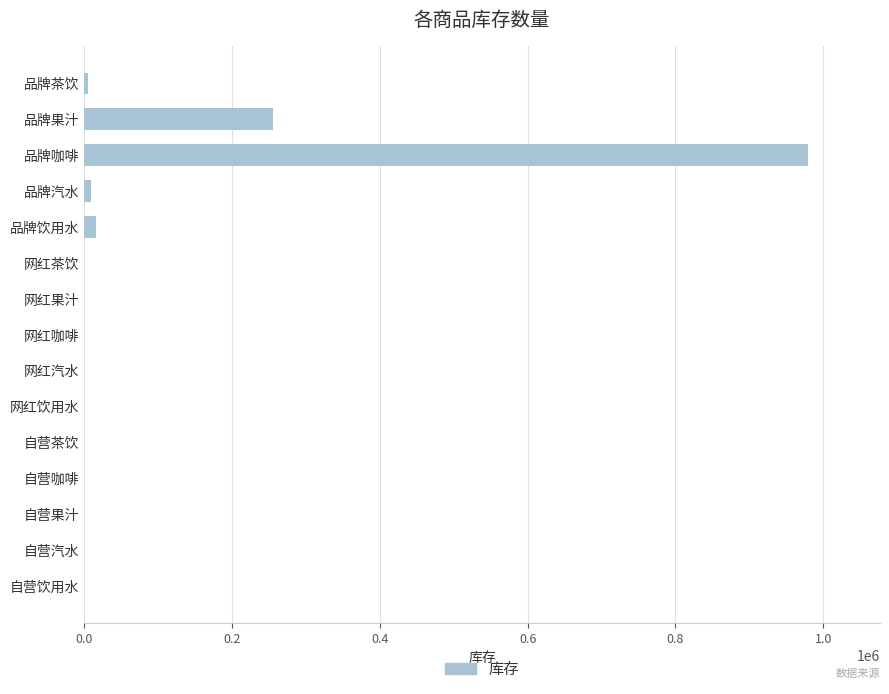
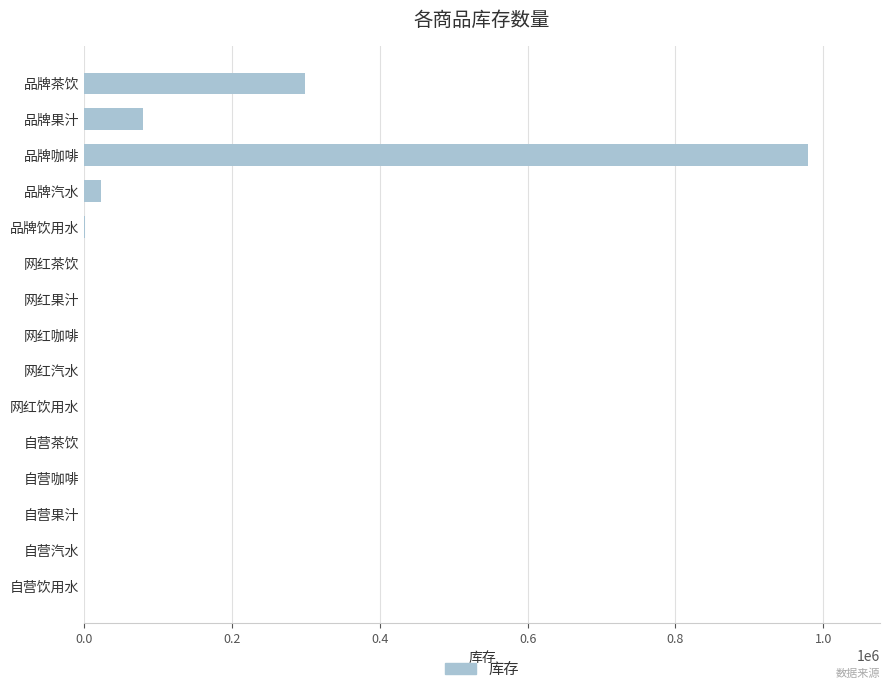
  {
-   "品牌茶饮": 10000,
-   "品牌果汁": 250000,
+   "品牌茶饮": 300000,
+   "品牌果汁": 80000,
    "品牌咖啡": 980000,
-   "品牌汽水": 10000,
-   "品牌饮用水": 20000,
+   "品牌汽水": 20000,
+   "品牌饮用水": 0,
    "网红茶饮": 0,
    "网红果汁": 0,
    "网红咖啡": 0,
    "网红汽水": 0,
    "网红饮用水": 0,
    "自营茶饮": 0,
    "自营咖啡": 0,
    "自营果汁": 0,
    "自营汽水": 0,
    "自营饮用水": 0
  }
